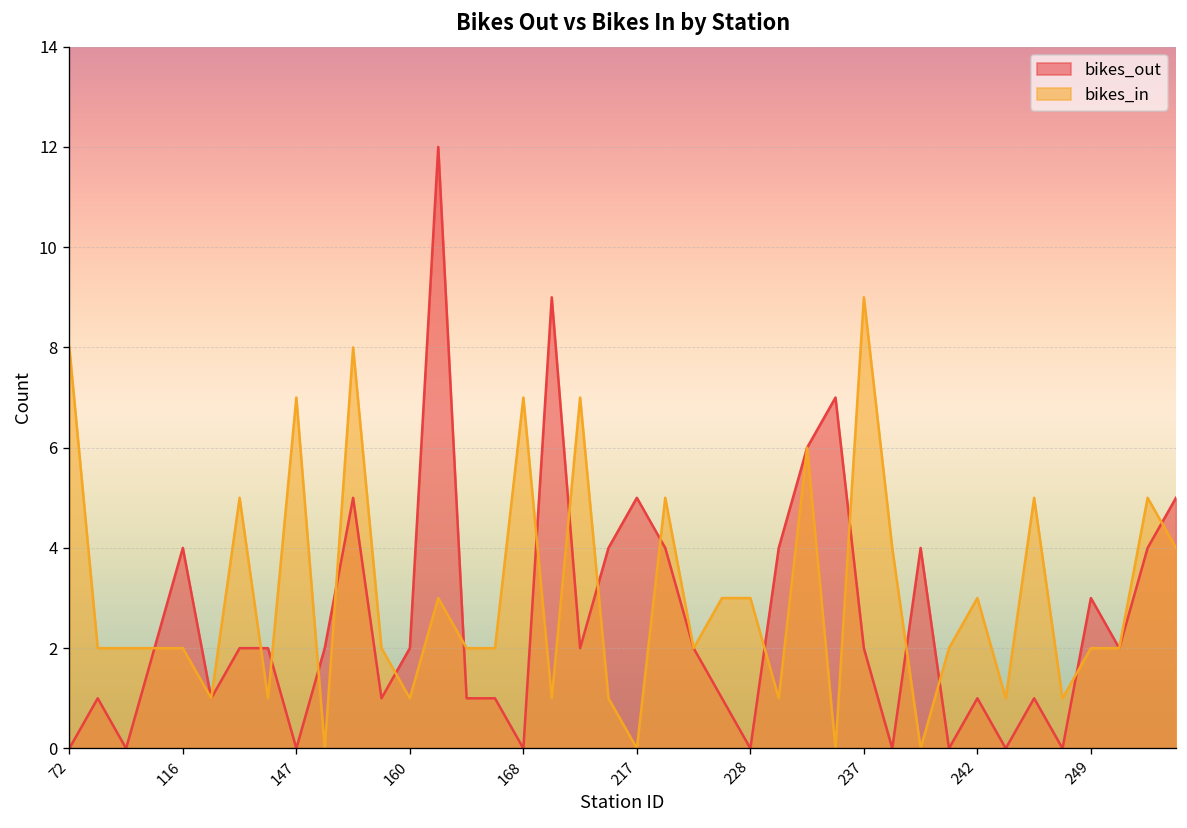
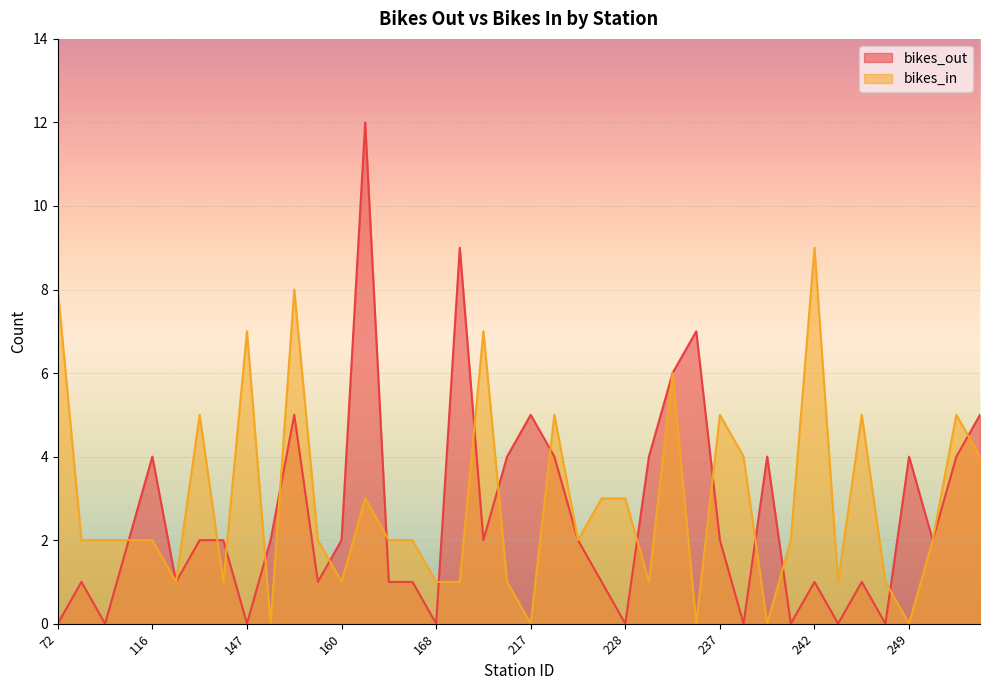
  {
    "bikes_out": {
      "72": 0,
      "116": 4,
      "147": 0,
      "160": 2,
      "168": 0,
      "217": 5,
      "228": 0,
      "237": 2,
      "242": 1,
-     "249": 3
+     "249": 4
    },
    "bikes_in": {
      "72": 8,
      "116": 2,
      "147": 7,
      "160": 1,
-     "168": 7,
+     "168": 1,
      "217": 0,
      "228": 3,
-     "237": 9,
-     "242": 3,
-     "249": 2
+     "237": 5,
+     "242": 9,
+     "249": 0
    }
  }
